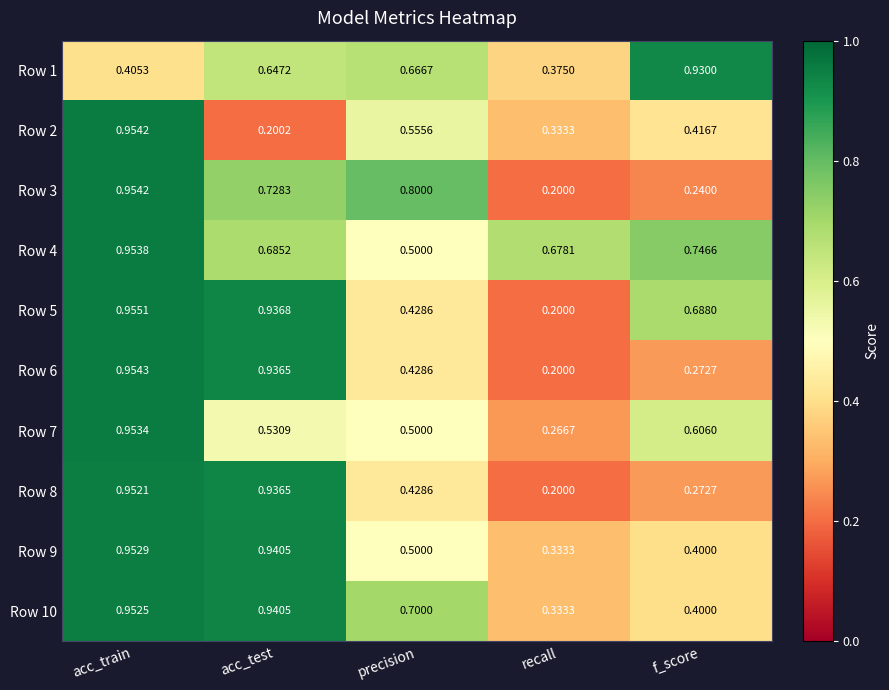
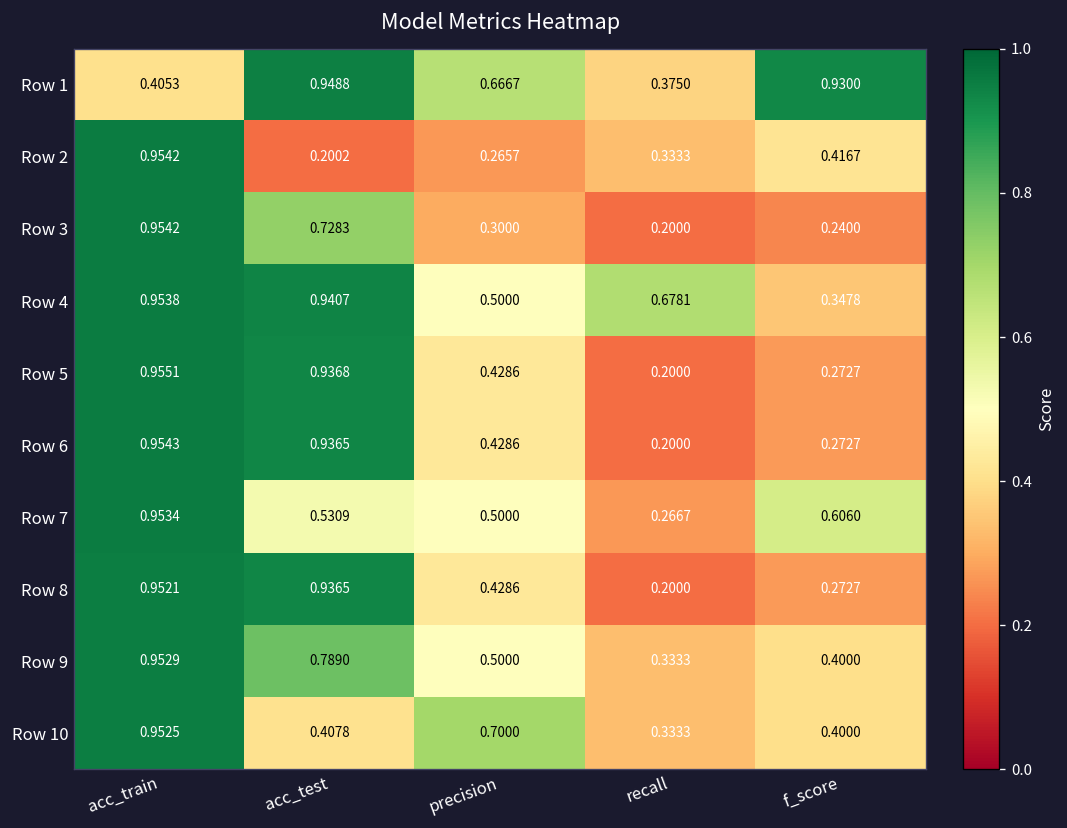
  {
    "Row 1": {
      "acc_train": 0.4053,
-     "acc_test": 0.6472,
+     "acc_test": 0.9488,
      "precision": 0.6667,
      "recall": 0.3750,
      "f_score": 0.9300
    },
    "Row 2": {
      "acc_train": 0.9542,
      "acc_test": 0.2002,
-     "precision": 0.5556,
+     "precision": 0.2657,
      "recall": 0.3333,
      "f_score": 0.4167
    },
    "Row 3": {
      "acc_train": 0.9542,
      "acc_test": 0.7283,
-     "precision": 0.8000,
+     "precision": 0.3000,
      "recall": 0.2000,
      "f_score": 0.2400
    },
    "Row 4": {
      "acc_train": 0.9538,
-     "acc_test": 0.6852,
+     "acc_test": 0.9407,
      "precision": 0.5000,
      "recall": 0.6781,
-     "f_score": 0.7466
+     "f_score": 0.3478
    },
    "Row 5": {
      "acc_train": 0.9551,
      "acc_test": 0.9368,
      "precision": 0.4286,
      "recall": 0.2000,
-     "f_score": 0.6880
+     "f_score": 0.2727
    },
    "Row 6": {
      "acc_train": 0.9543,
      "acc_test": 0.9365,
      "precision": 0.4286,
      "recall": 0.2000,
      "f_score": 0.2727
    },
    "Row 7": {
      "acc_train": 0.9534,
      "acc_test": 0.5309,
      "precision": 0.5000,
      "recall": 0.2667,
      "f_score": 0.6060
    },
    "Row 8": {
      "acc_train": 0.9521,
      "acc_test": 0.9365,
      "precision": 0.4286,
      "recall": 0.2000,
      "f_score": 0.2727
    },
    "Row 9": {
      "acc_train": 0.9529,
-     "acc_test": 0.9405,
+     "acc_test": 0.7890,
      "precision": 0.5000,
      "recall": 0.3333,
      "f_score": 0.4000
    },
    "Row 10": {
      "acc_train": 0.9525,
-     "acc_test": 0.9405,
+     "acc_test": 0.4078,
      "precision": 0.7000,
      "recall": 0.3333,
      "f_score": 0.4000
    }
  }
